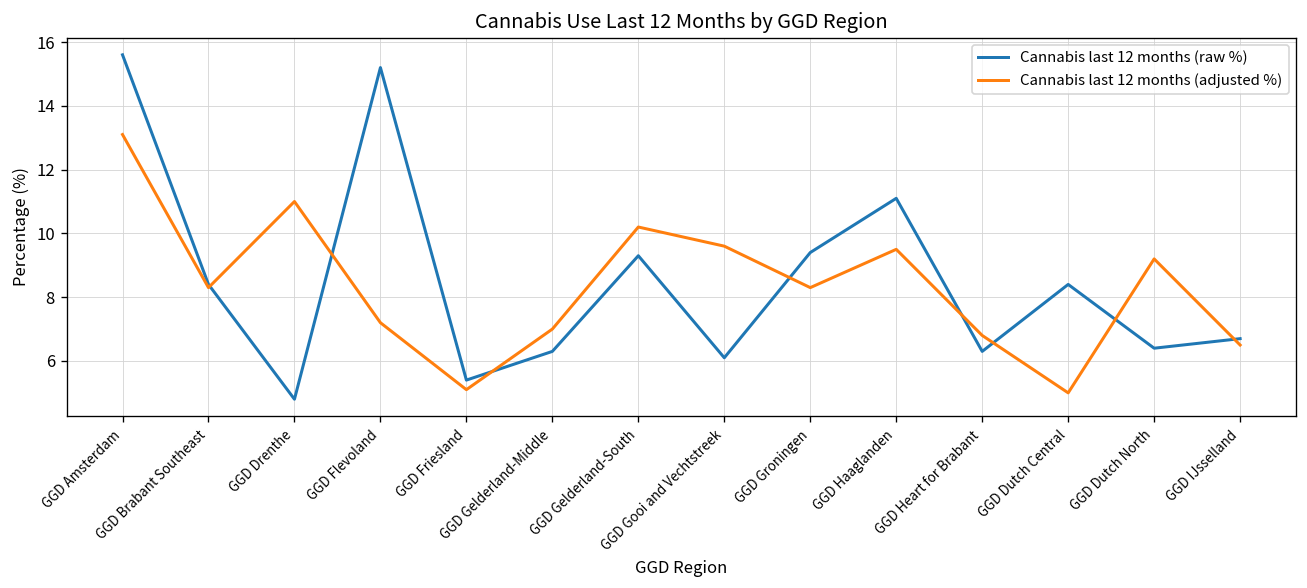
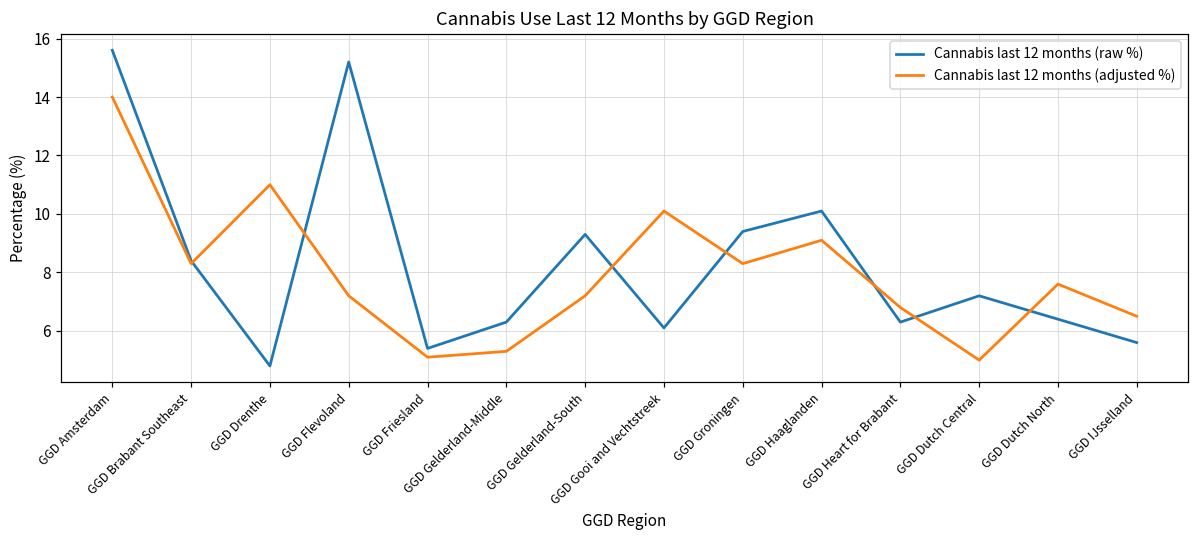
  {
    "Cannabis last 12 months (raw %)": {
      "GGD Amsterdam": 15.6,
      "GGD Brabant Southeast": 8.4,
      "GGD Drenthe": 4.8,
      "GGD Flevoland": 15.2,
      "GGD Friesland": 5.4,
      "GGD Gelderland-Middle": 6.3,
      "GGD Gelderland-South": 9.3,
      "GGD Gooi and Vechtstreek": 6.1,
      "GGD Groningen": 9.4,
-     "GGD Haaglanden": 11.1,
+     "GGD Haaglanden": 10.1,
      "GGD Heart for Brabant": 6.3,
-     "GGD Dutch Central": 8.4,
+     "GGD Dutch Central": 7.2,
      "GGD Dutch North": 6.4,
-     "GGD IJsselland": 6.7
+     "GGD IJsselland": 5.6
    },
    "Cannabis last 12 months (adjusted %)": {
-     "GGD Amsterdam": 13.1,
+     "GGD Amsterdam": 14.0,
      "GGD Brabant Southeast": 8.3,
      "GGD Drenthe": 11.0,
      "GGD Flevoland": 7.2,
      "GGD Friesland": 5.1,
-     "GGD Gelderland-Middle": 7.0,
-     "GGD Gelderland-South": 10.2,
-     "GGD Gooi and Vechtstreek": 9.6,
+     "GGD Gelderland-Middle": 5.3,
+     "GGD Gelderland-South": 7.2,
+     "GGD Gooi and Vechtstreek": 10.1,
      "GGD Groningen": 8.3,
-     "GGD Haaglanden": 9.5,
+     "GGD Haaglanden": 9.1,
      "GGD Heart for Brabant": 6.8,
      "GGD Dutch Central": 5.0,
-     "GGD Dutch North": 9.2,
+     "GGD Dutch North": 7.6,
      "GGD IJsselland": 6.5
    }
  }
